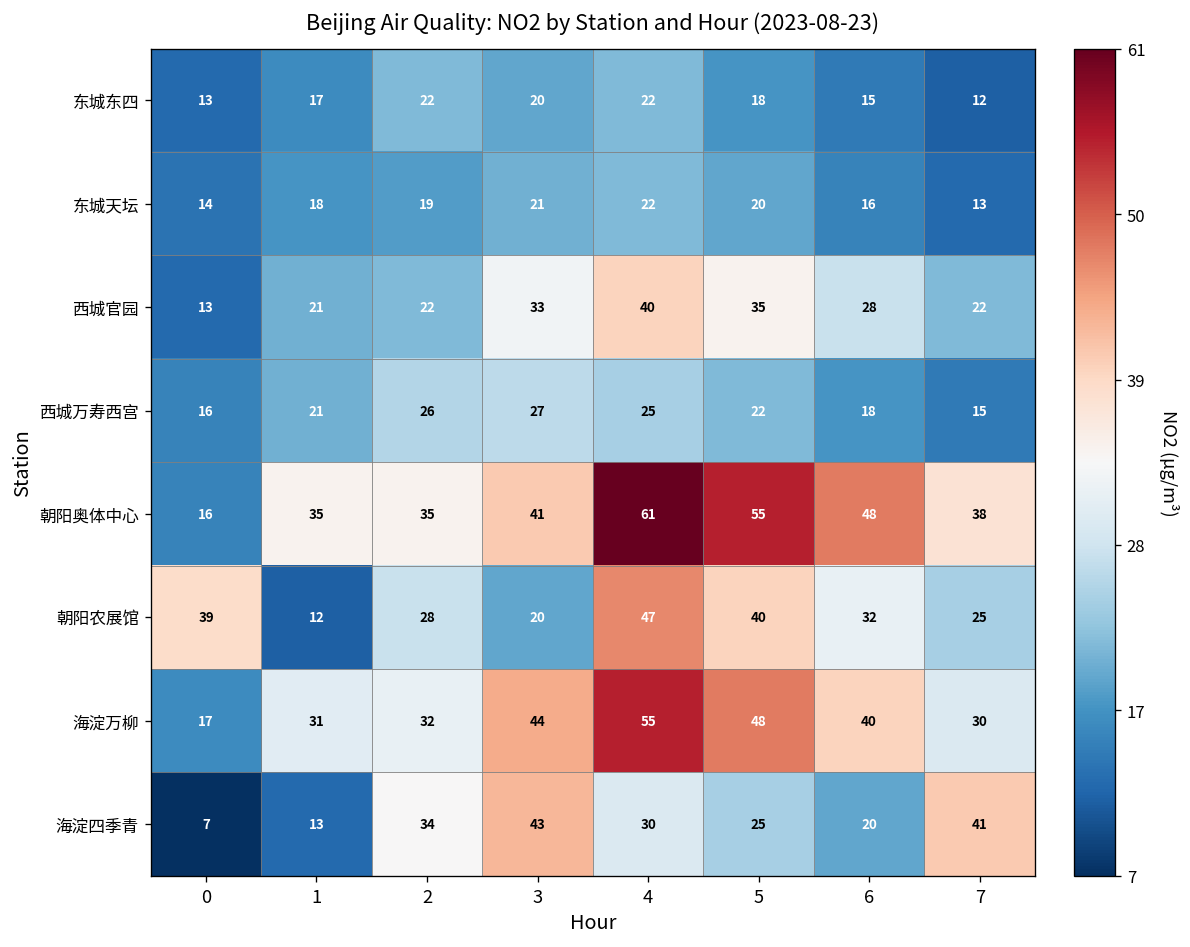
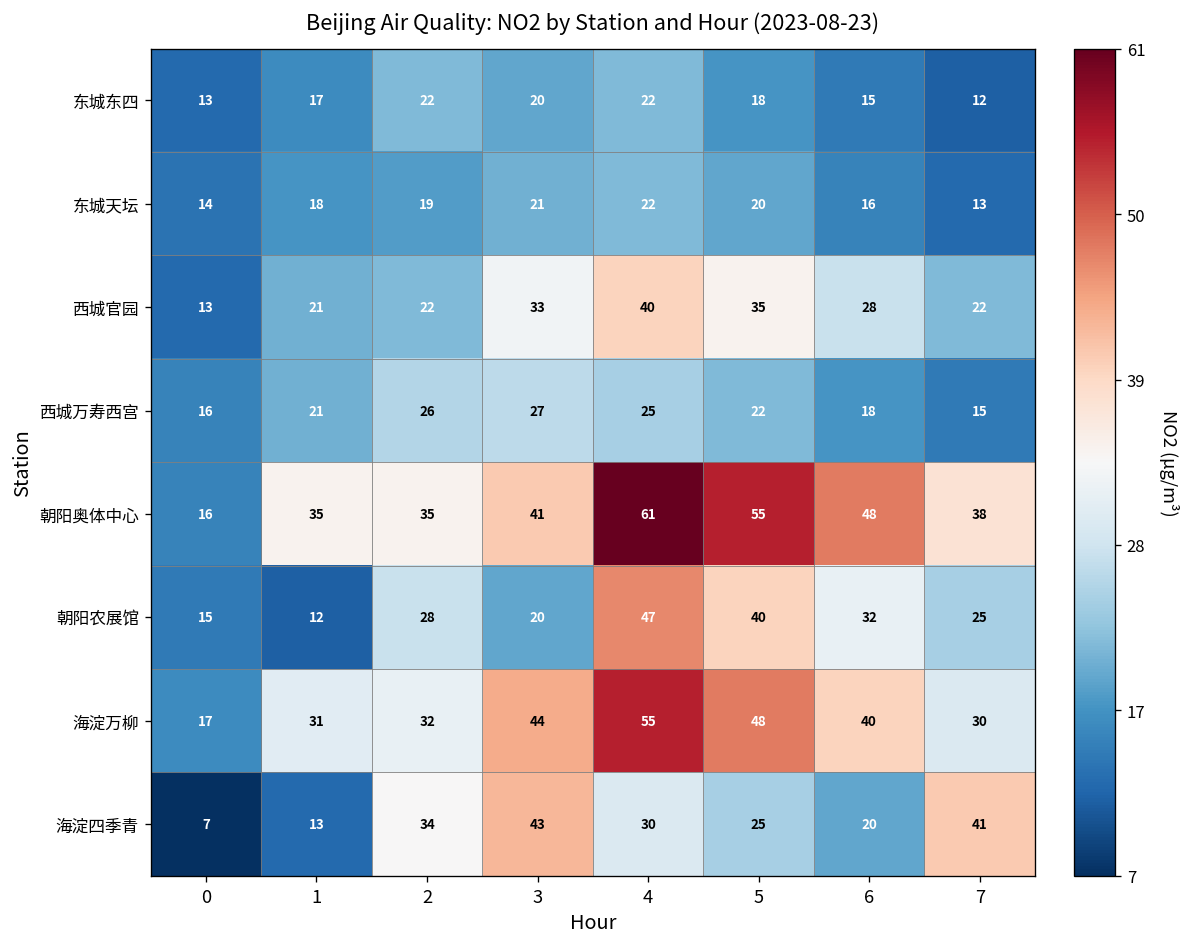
  {
    "东城东四": {
      "0": 13,
      "1": 17,
      "2": 22,
      "3": 20,
      "4": 22,
      "5": 18,
      "6": 15,
      "7": 12
    },
    "东城天坛": {
      "0": 14,
      "1": 18,
      "2": 19,
      "3": 21,
      "4": 22,
      "5": 20,
      "6": 16,
      "7": 13
    },
    "西城官园": {
      "0": 13,
      "1": 21,
      "2": 22,
      "3": 33,
      "4": 40,
      "5": 35,
      "6": 28,
      "7": 22
    },
    "西城万寿西宫": {
      "0": 16,
      "1": 21,
      "2": 26,
      "3": 27,
      "4": 25,
      "5": 22,
      "6": 18,
      "7": 15
    },
    "朝阳奥体中心": {
      "0": 16,
      "1": 35,
      "2": 35,
      "3": 41,
      "4": 61,
      "5": 55,
      "6": 48,
      "7": 38
    },
    "朝阳农展馆": {
-     "0": 39,
+     "0": 15,
      "1": 12,
      "2": 28,
      "3": 20,
      "4": 47,
      "5": 40,
      "6": 32,
      "7": 25
    },
    "海淀万柳": {
      "0": 17,
      "1": 31,
      "2": 32,
      "3": 44,
      "4": 55,
      "5": 48,
      "6": 40,
      "7": 30
    },
    "海淀四季青": {
      "0": 7,
      "1": 13,
      "2": 34,
      "3": 43,
      "4": 30,
      "5": 25,
      "6": 20,
      "7": 41
    }
  }
